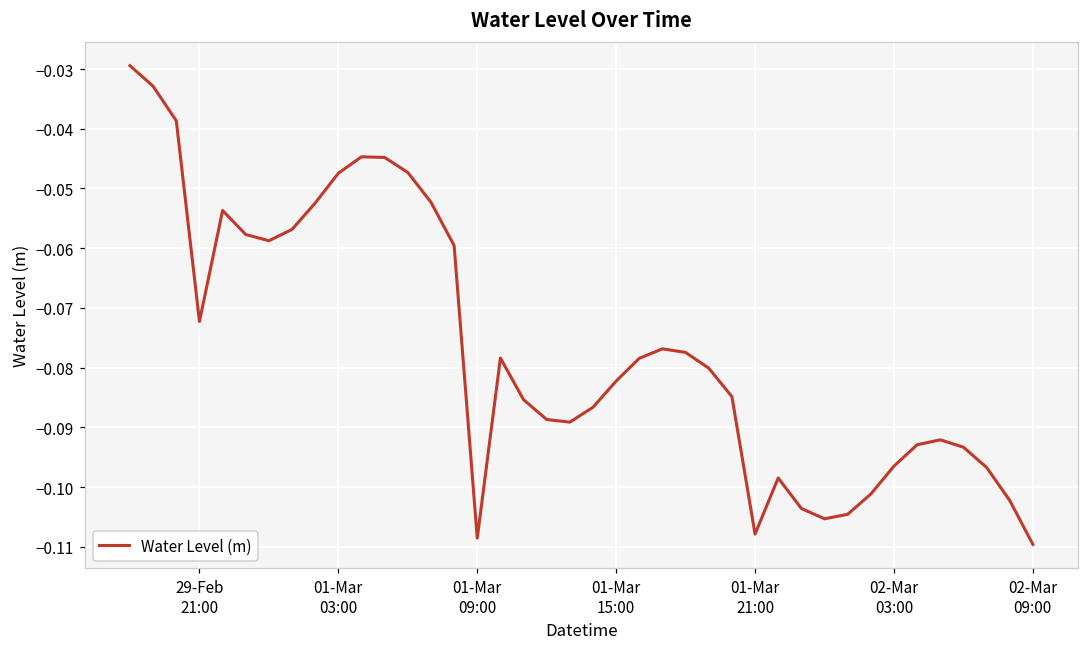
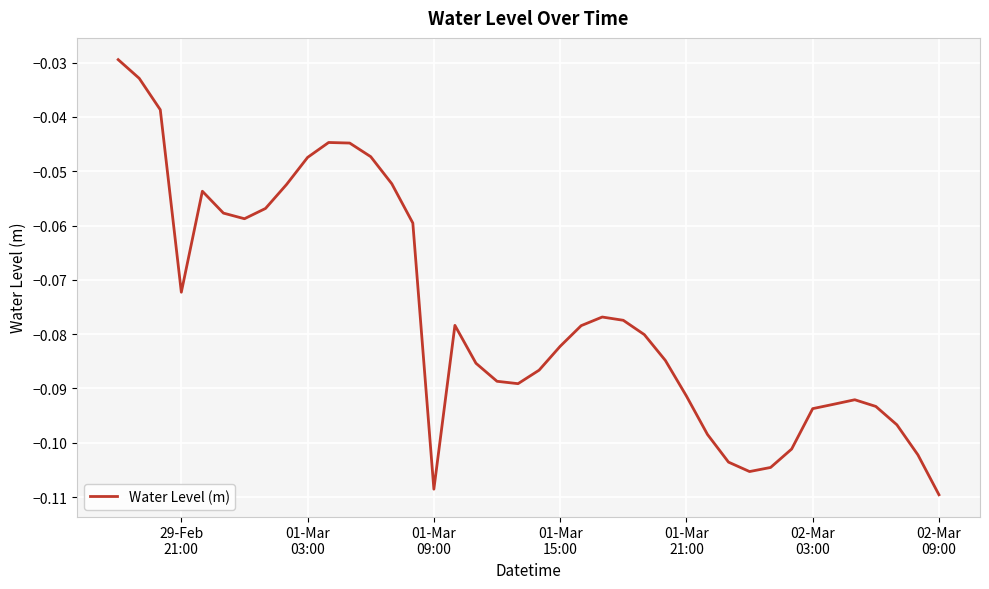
  {
    "29-Feb 21:00": -0.072,
    "01-Mar 03:00": -0.047,
    "01-Mar 09:00": -0.109,
    "01-Mar 15:00": -0.082,
-   "01-Mar 21:00": -0.108,
-   "02-Mar 03:00": -0.096,
+   "01-Mar 21:00": -0.091,
+   "02-Mar 03:00": -0.094,
    "02-Mar 09:00": -0.110
  }
